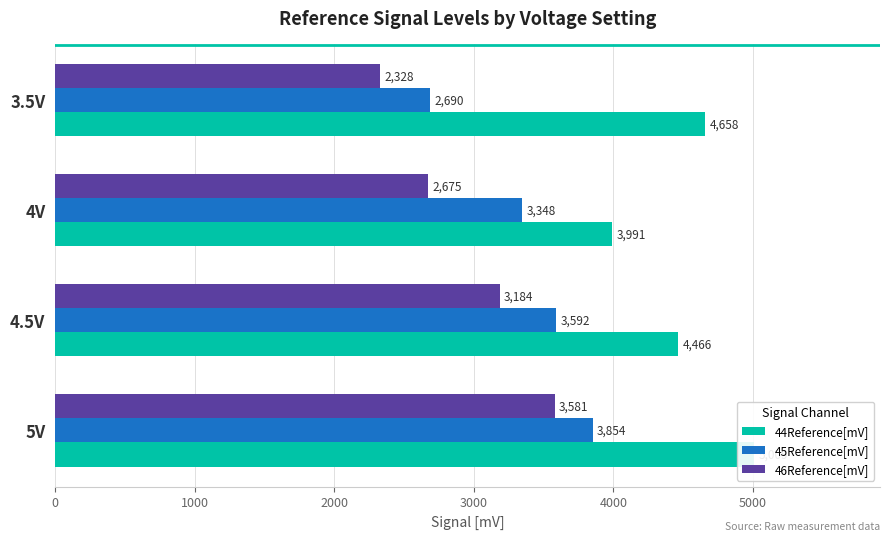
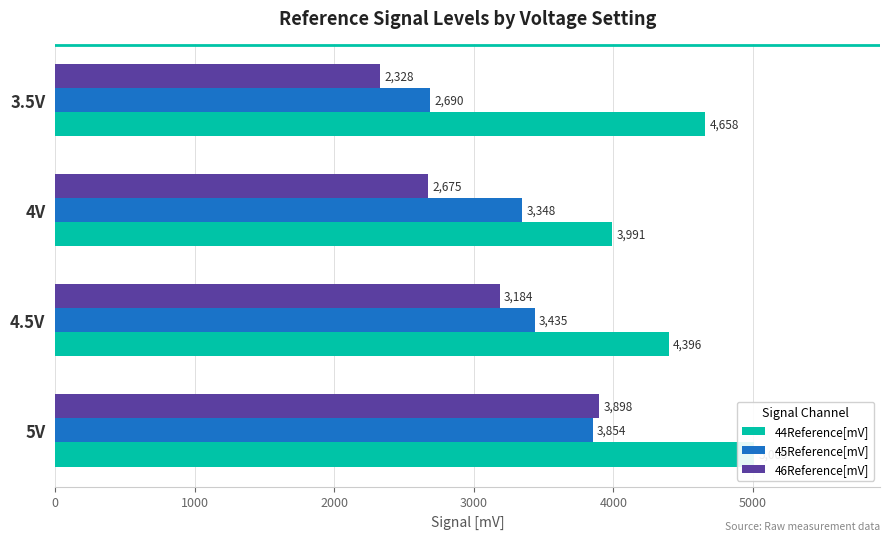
  {
    "44Reference[mV]": {
      "3.5V": "4,658",
      "4V": "3,991",
-     "4.5V": "4,466"
+     "4.5V": "4,396"
    },
    "45Reference[mV]": {
      "3.5V": "2,690",
      "4V": "3,348",
-     "4.5V": "3,592",
+     "4.5V": "3,435",
      "5V": "3,854"
    },
    "46Reference[mV]": {
      "3.5V": "2,328",
      "4V": "2,675",
      "4.5V": "3,184",
-     "5V": "3,581"
+     "5V": "3,898"
    }
  }
